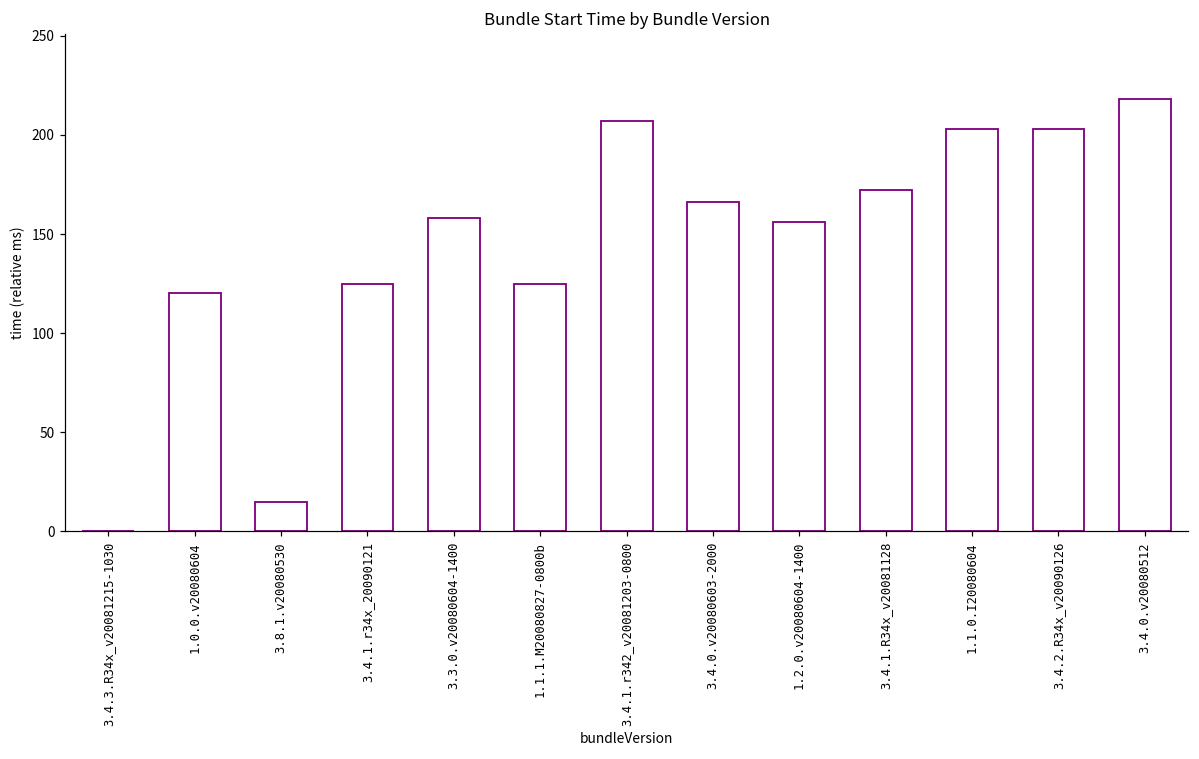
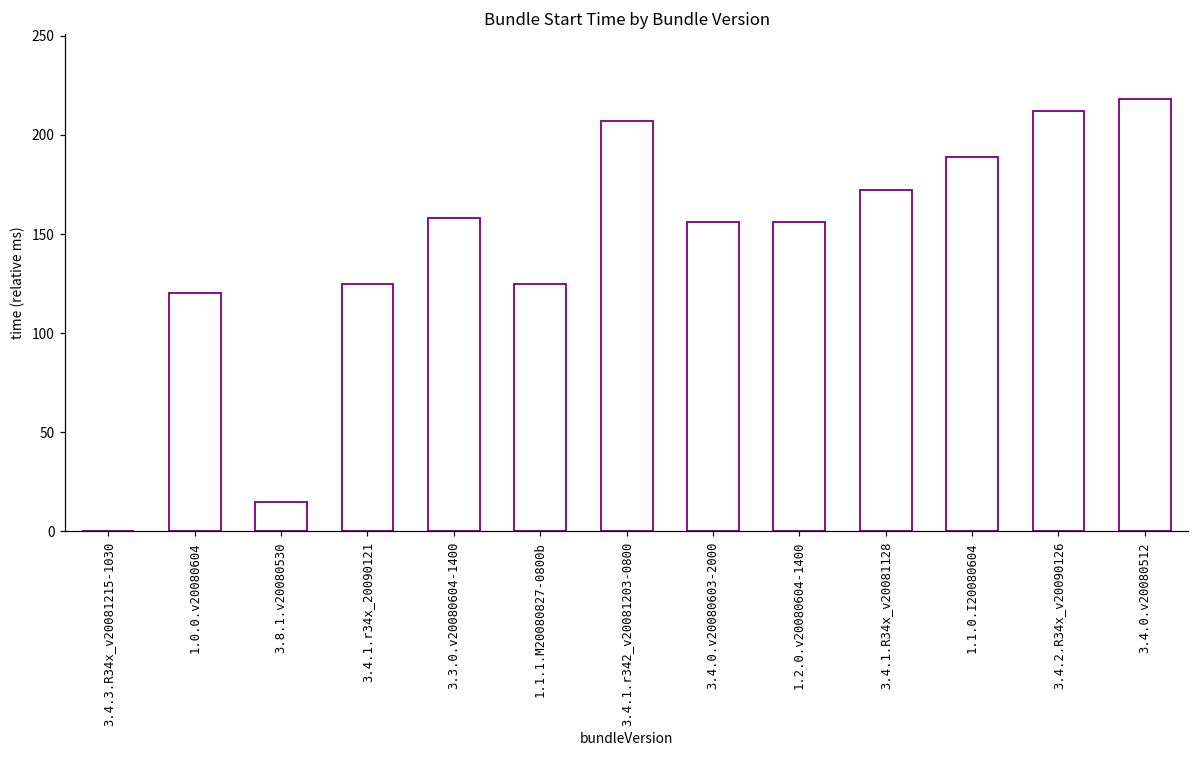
  {
    "3.4.3.R34x_v20081215-1030": 0,
    "1.0.0.v20080604": 120,
    "3.8.1.v20080530": 15,
    "3.4.1.r34x_20090121": 125,
    "3.3.0.v20080604-1400": 158,
    "1.1.1.M20080827-0800b": 125,
    "3.4.1.r342_v20081203-0800": 207,
-   "3.4.0.v20080603-2000": 166,
+   "3.4.0.v20080603-2000": 156,
    "1.2.0.v20080604-1400": 156,
    "3.4.1.R34x_v20081128": 172,
-   "1.1.0.I20080604": 203,
-   "3.4.2.R34x_v20090126": 203,
+   "1.1.0.I20080604": 189,
+   "3.4.2.R34x_v20090126": 212,
    "3.4.0.v20080512": 218
  }
